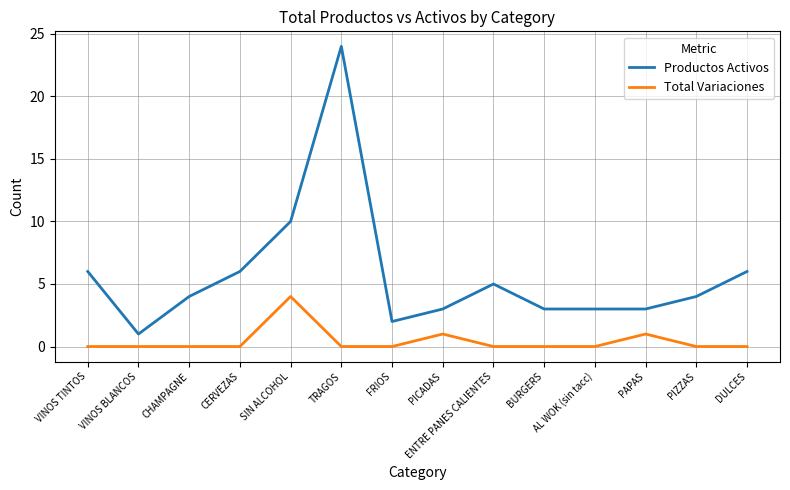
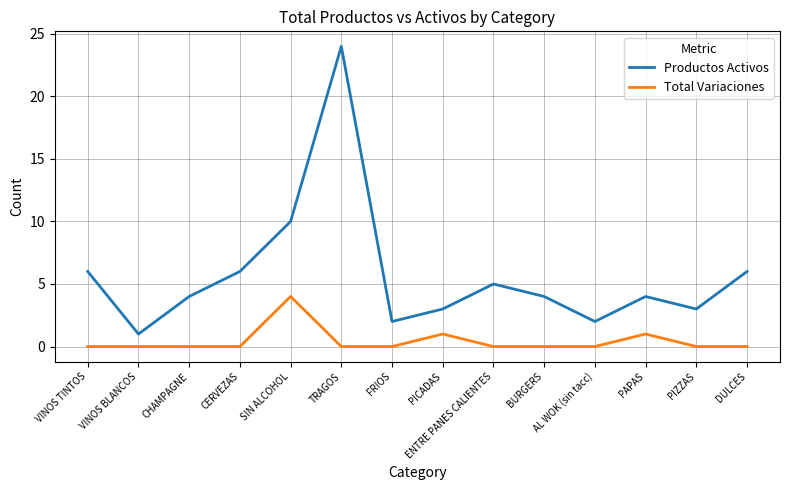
  {
    "Productos Activos": {
      "VINOS TINTOS": 6,
      "VINOS BLANCOS": 1,
      "CHAMPAGNE": 4,
      "CERVEZAS": 6,
      "SIN ALCOHOL": 10,
      "TRAGOS": 24,
      "FRIOS": 2,
      "PICADAS": 3,
      "ENTRE PANES CALIENTES": 5,
-     "BURGERS": 3,
-     "AL WOK (sin tacc)": 3,
-     "PAPAS": 3,
-     "PIZZAS": 4,
+     "BURGERS": 4,
+     "AL WOK (sin tacc)": 2,
+     "PAPAS": 4,
+     "PIZZAS": 3,
      "DULCES": 6
    },
    "Total Variaciones": {
      "VINOS TINTOS": 0,
      "VINOS BLANCOS": 0,
      "CHAMPAGNE": 0,
      "CERVEZAS": 0,
      "SIN ALCOHOL": 4,
      "TRAGOS": 0,
      "FRIOS": 0,
      "PICADAS": 1,
      "ENTRE PANES CALIENTES": 0,
      "BURGERS": 0,
      "AL WOK (sin tacc)": 0,
      "PAPAS": 1,
      "PIZZAS": 0,
      "DULCES": 0
    }
  }
